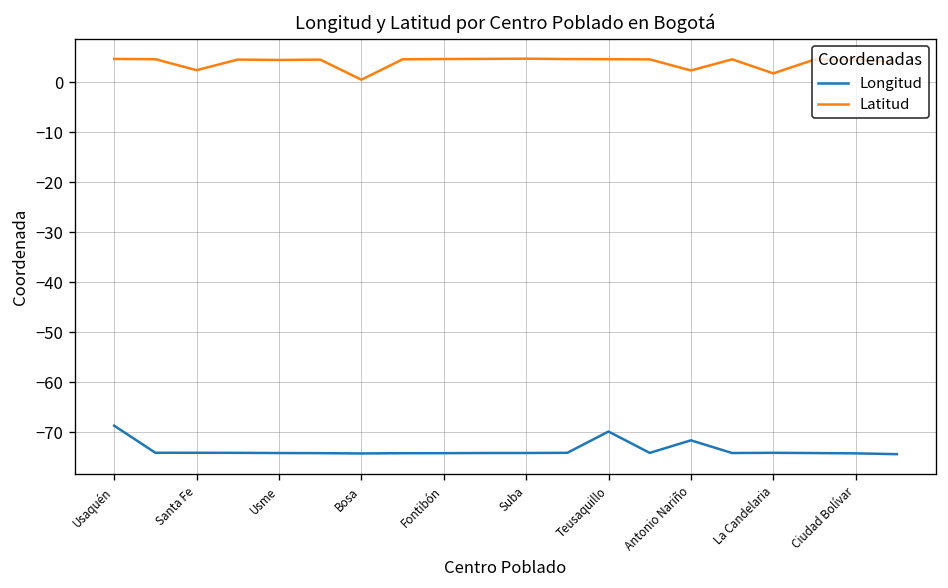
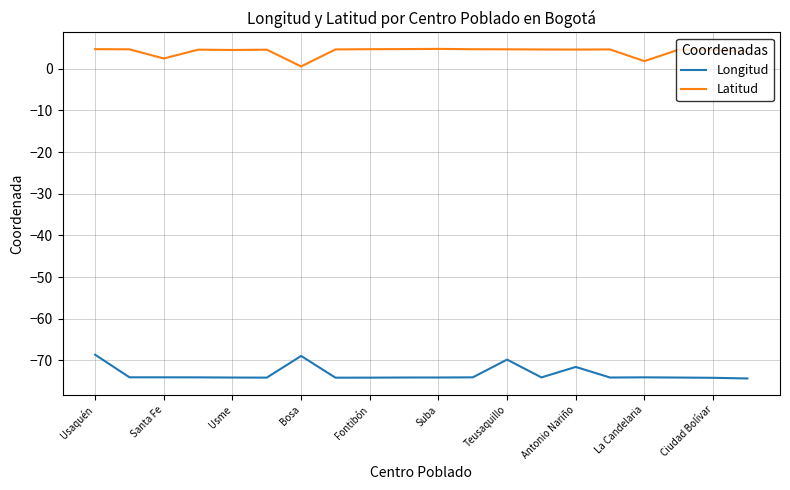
  {
    "Longitud": {
      "Usaquén": -69,
      "Santa Fe": -74,
      "Usme": -74,
-     "Bosa": -74,
+     "Bosa": -69,
      "Fontibón": -74,
      "Suba": -74,
      "Teusaquillo": -70,
      "Antonio Nariño": -72,
      "La Candelaria": -74,
      "Ciudad Bolívar": -74
    },
    "Latitud": {
      "Usaquén": 5,
      "Santa Fe": 2,
      "Usme": 4,
      "Bosa": 1,
      "Fontibón": 5,
      "Suba": 5,
      "Teusaquillo": 5,
-     "Antonio Nariño": 2,
+     "Antonio Nariño": 5,
      "La Candelaria": 2
    }
  }
